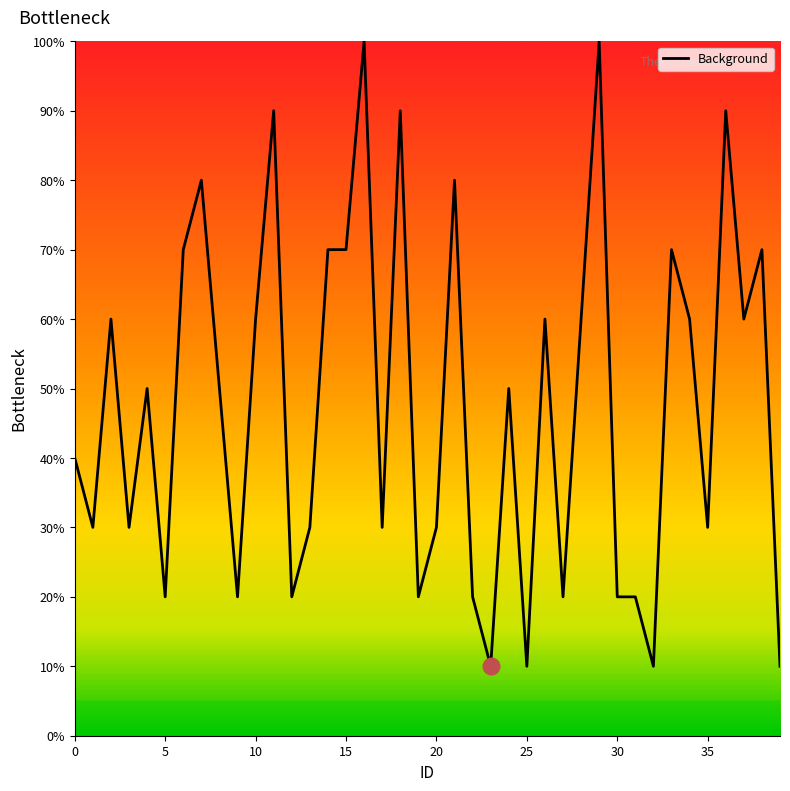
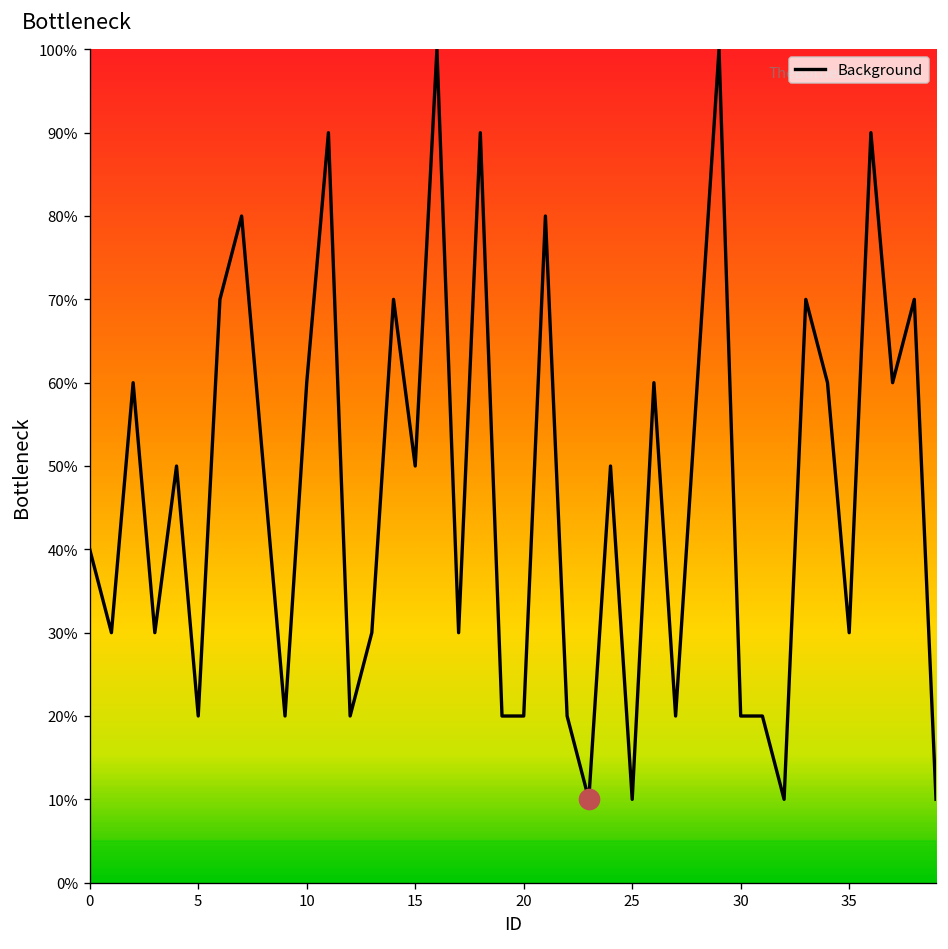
  {
    "Background": {
      "0": "40%",
      "5": "20%",
      "10": "60%",
-     "15": "70%",
-     "20": "30%",
+     "15": "50%",
+     "20": "20%",
      "25": "10%",
      "30": "20%",
      "35": "30%"
    }
  }
